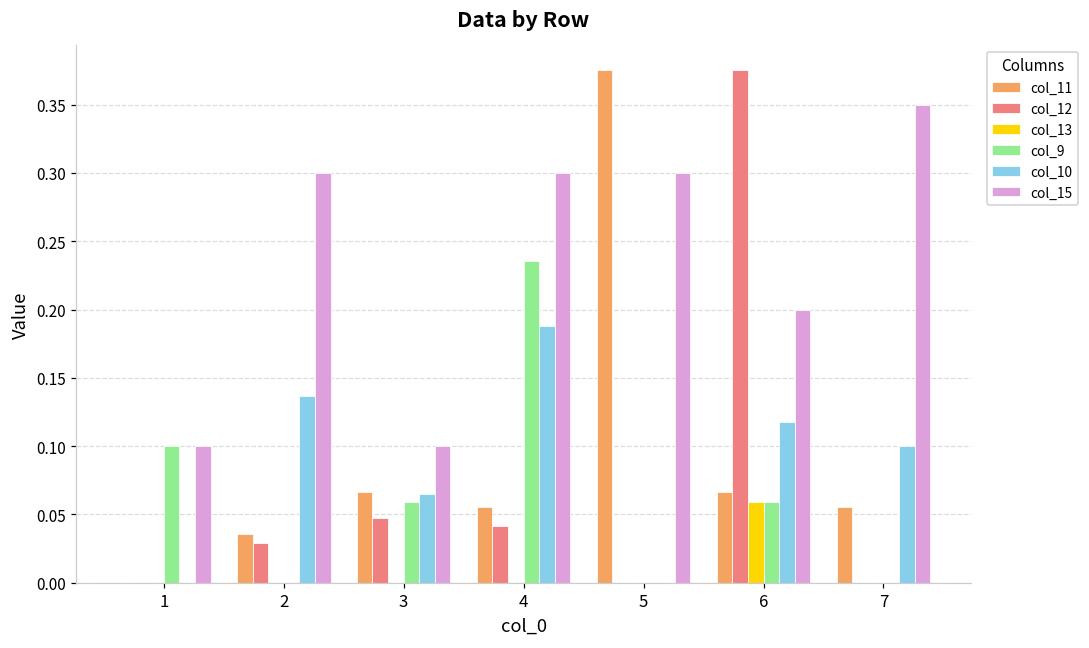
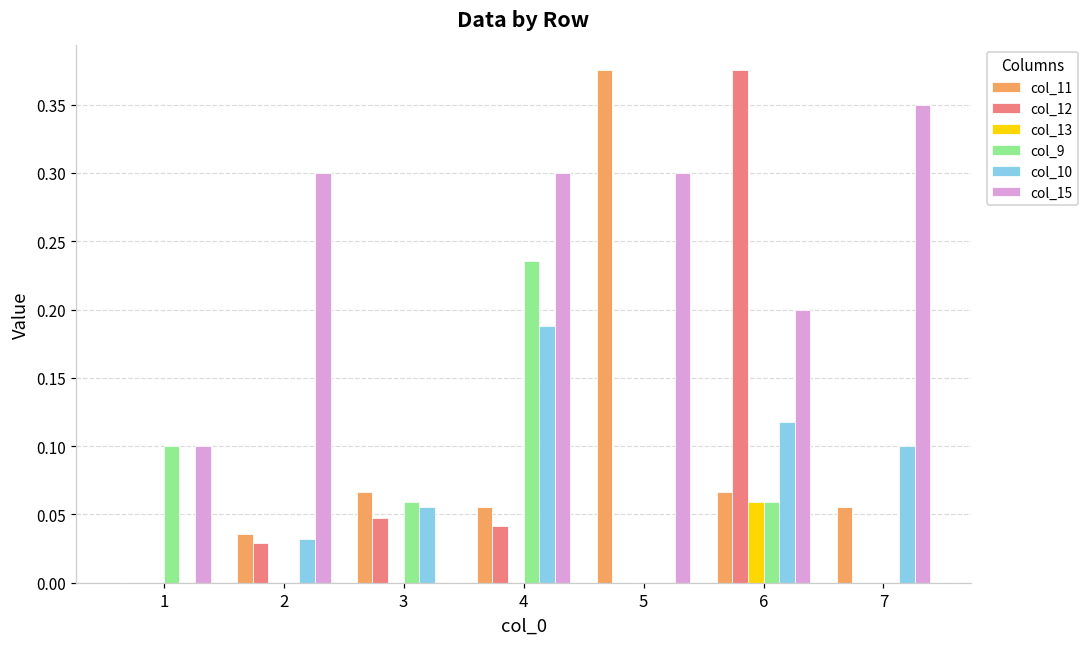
  {
    "col_13": {
      "1": 0.000,
      "2": 0.000,
      "3": 0.000,
      "4": 0.000,
      "5": 0.000,
      "6": 0.059,
      "7": 0.000
    },
    "col_9": {
      "1": 0.100,
      "2": 0.000,
      "3": 0.059,
      "4": 0.235,
      "5": 0.000,
      "6": 0.059,
      "7": 0.000
    },
    "col_10": {
      "1": 0.000,
-     "2": 0.137,
-     "3": 0.065,
+     "2": 0.032,
+     "3": 0.056,
      "4": 0.188,
      "5": 0.000,
      "6": 0.118,
      "7": 0.100
    },
    "col_15": {
      "1": 0.1,
      "2": 0.3,
-     "3": 0.1,
+     "3": 0.0,
      "4": 0.3,
      "5": 0.3,
      "6": 0.2,
      "7": 0.350
    }
  }
